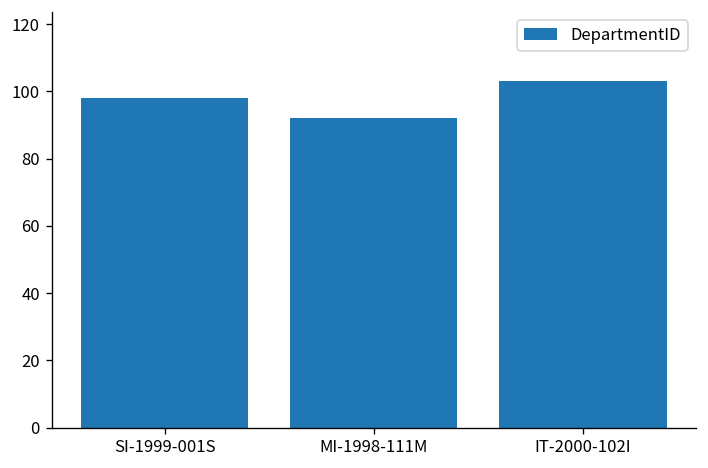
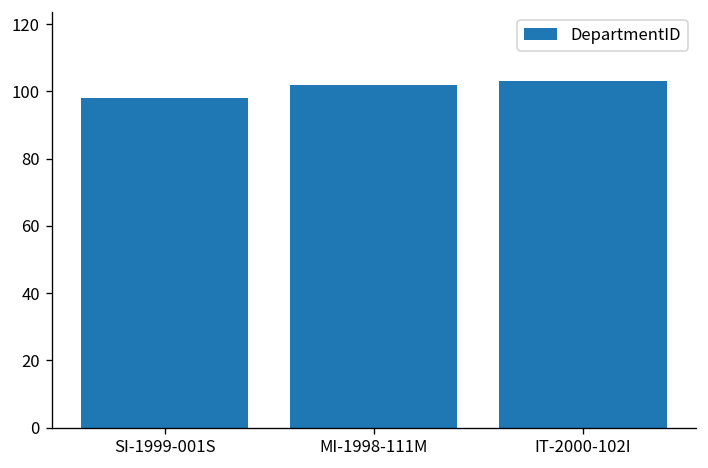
  {
    "SI-1999-001S": 98,
-   "MI-1998-111M": 92,
+   "MI-1998-111M": 102,
    "IT-2000-102I": 103
  }
